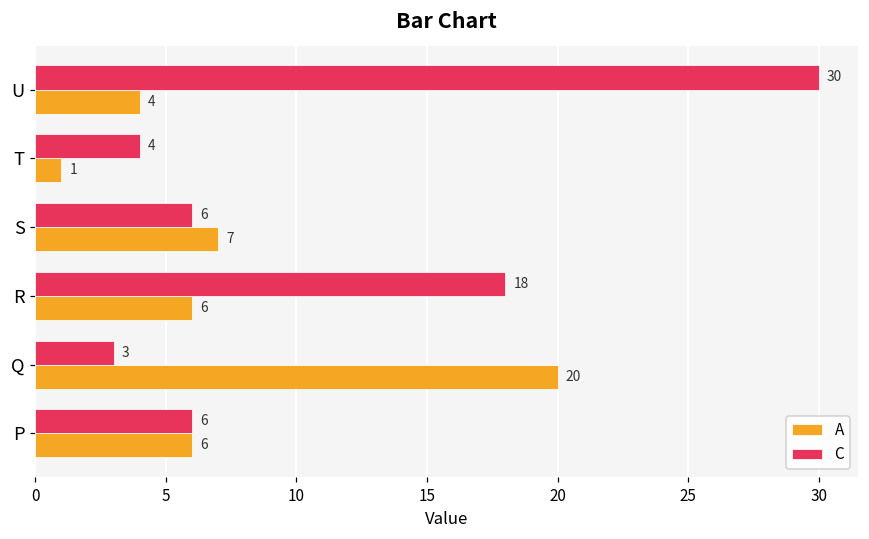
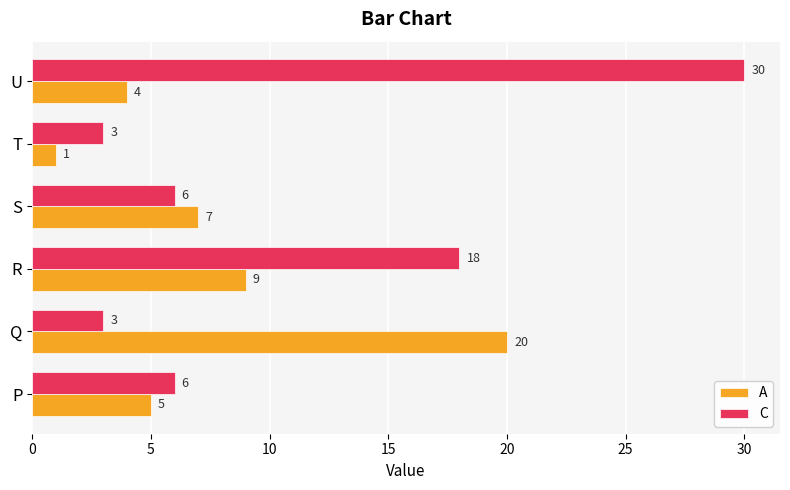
  {
    "A": {
      "U": 4,
      "T": 1,
      "S": 7,
-     "R": 6,
+     "R": 9,
      "Q": 20,
-     "P": 6
+     "P": 5
    },
    "C": {
      "U": 30,
-     "T": 4,
+     "T": 3,
      "S": 6,
      "R": 18,
      "Q": 3,
      "P": 6
    }
  }
